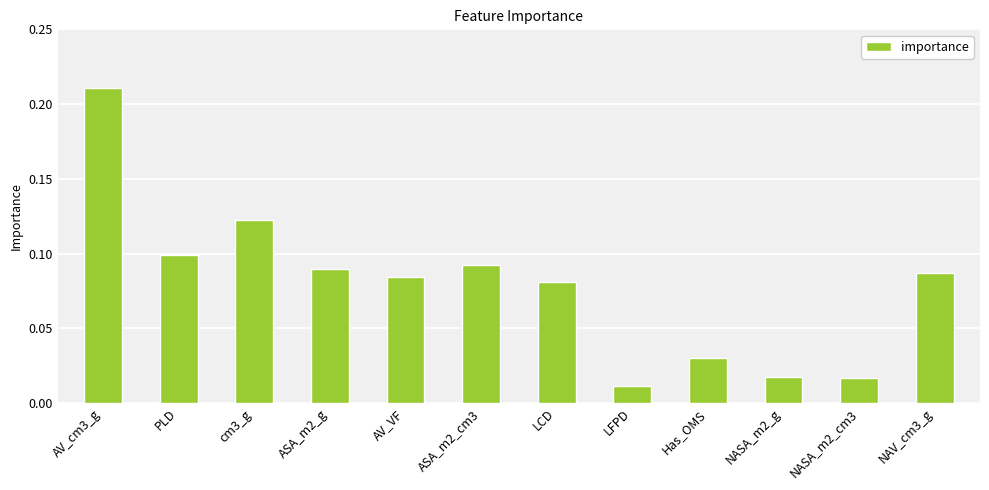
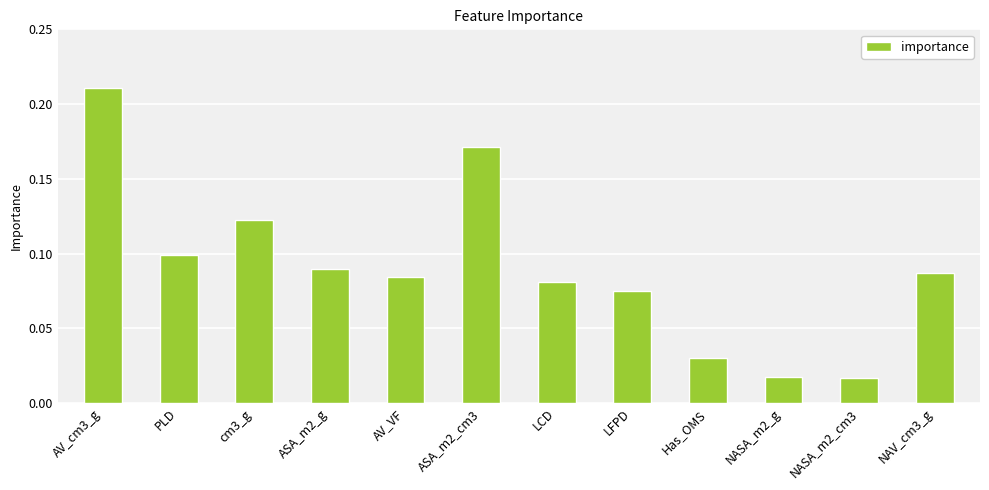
  {
    "AV_cm3_g": 0.211,
    "PLD": 0.099,
    "cm3_g": 0.123,
    "ASA_m2_g": 0.089,
    "AV_VF": 0.085,
-   "ASA_m2_cm3": 0.093,
+   "ASA_m2_cm3": 0.171,
    "LCD": 0.081,
-   "LFPD": 0.012,
+   "LFPD": 0.075,
    "Has_OMS": 0.030,
    "NASA_m2_g": 0.017,
    "NASA_m2_cm3": 0.017,
    "NAV_cm3_g": 0.087
  }
